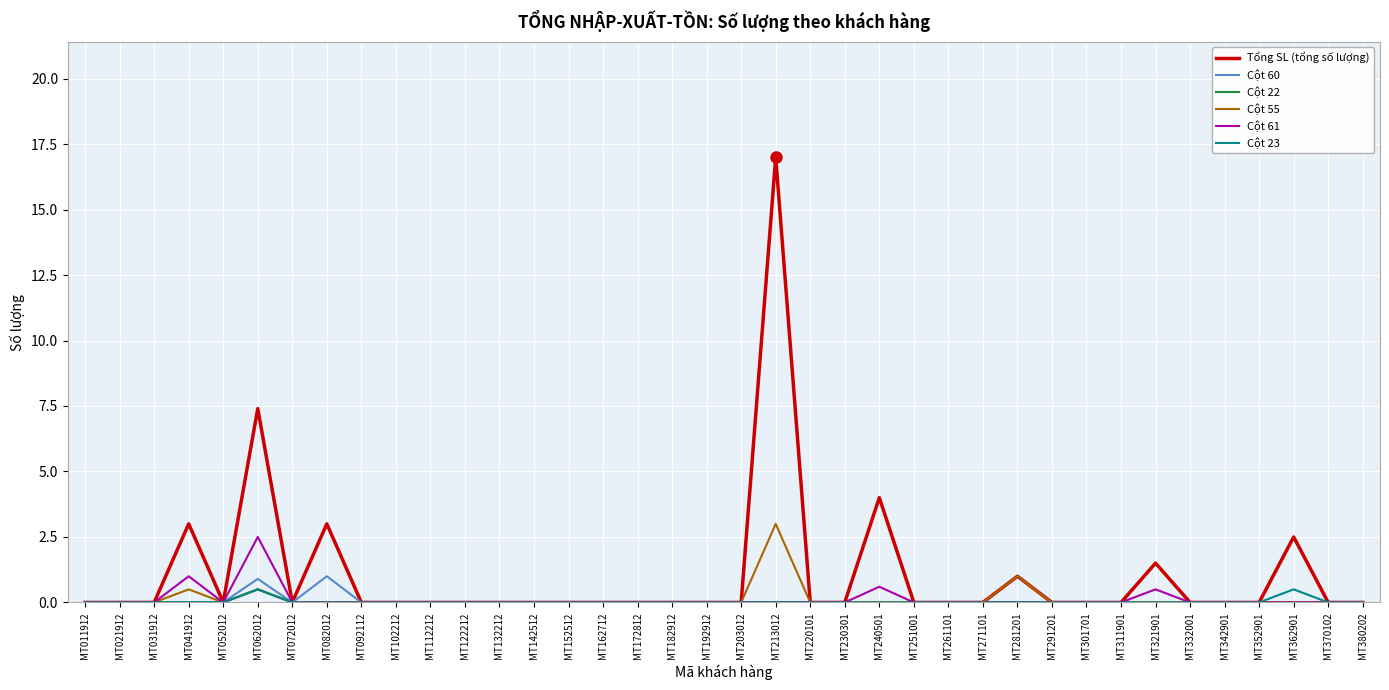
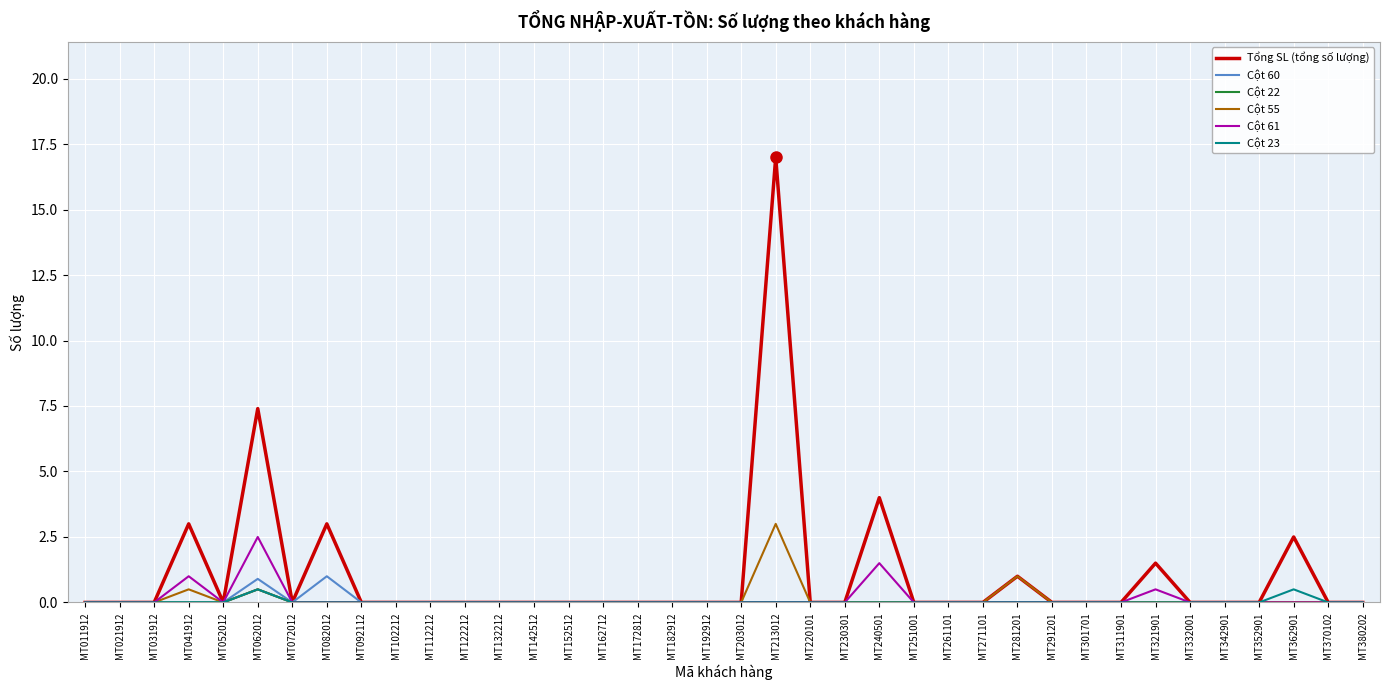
  {
    "Cột 60": {
      "MT062012": 0.9,
      "MT082012": 1.0
    },
    "Cột 55": {
      "MT041912": 0.5,
      "MT213012": 3.0
    },
    "Cột 61": {
      "MT041912": 1.0,
      "MT062012": 2.5,
-     "MT240501": 0.6,
+     "MT240501": 1.5,
      "MT321901": 0.5
    },
    "Cột 23": {
      "MT362901": 0.5
    }
  }
